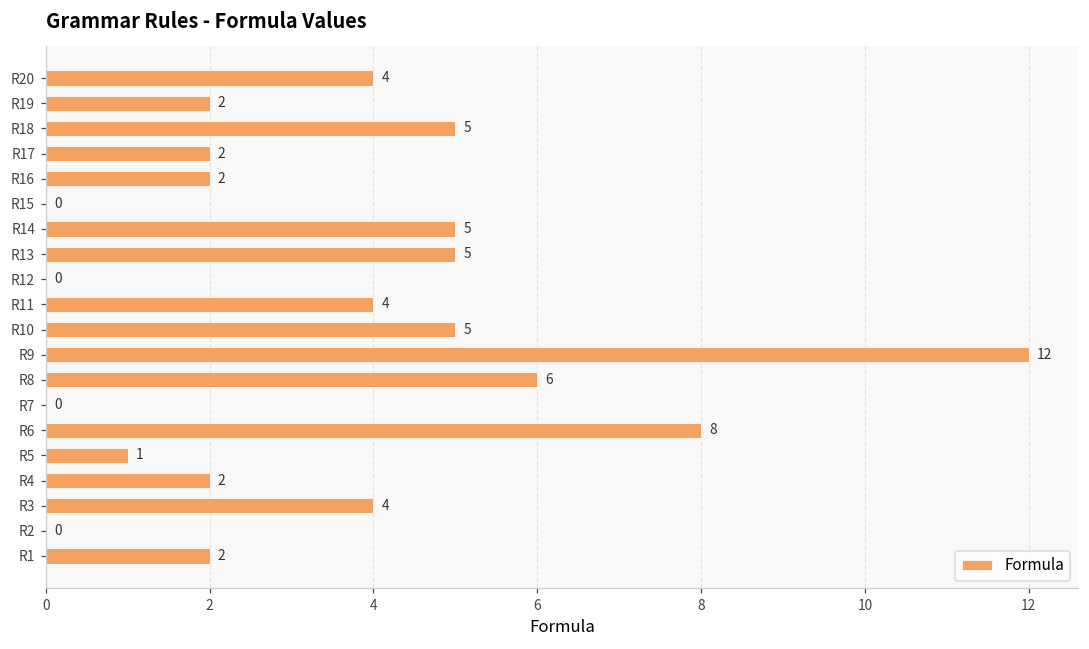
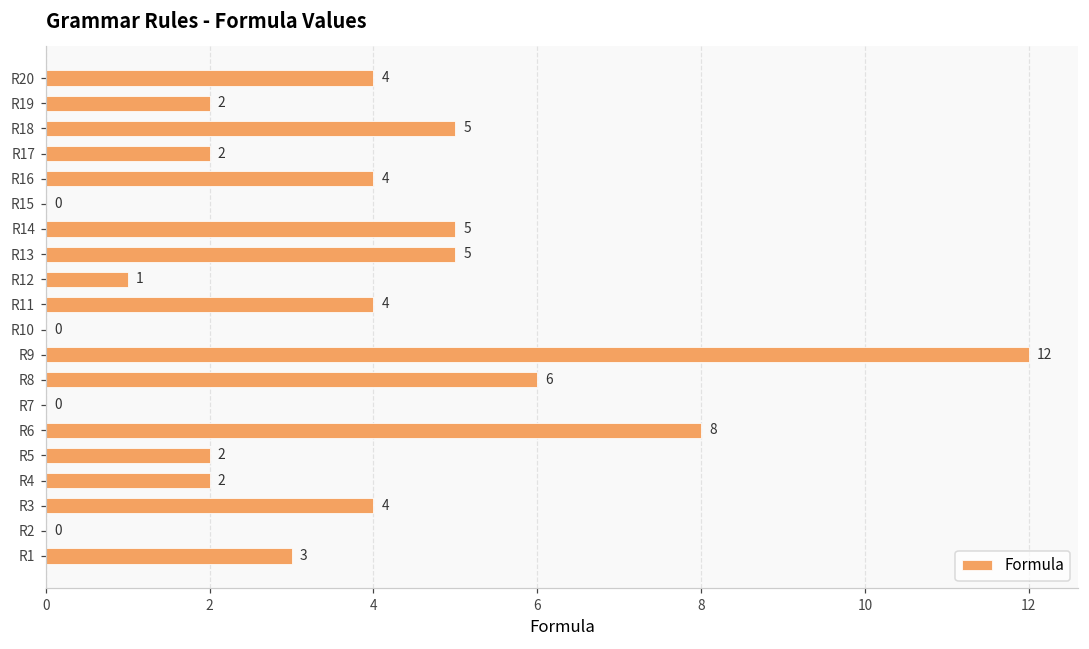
  {
    "R20": 4,
    "R19": 2,
    "R18": 5,
    "R17": 2,
-   "R16": 2,
+   "R16": 4,
    "R15": 0,
    "R14": 5,
    "R13": 5,
-   "R12": 0,
+   "R12": 1,
    "R11": 4,
-   "R10": 5,
+   "R10": 0,
    "R9": 12,
    "R8": 6,
    "R7": 0,
    "R6": 8,
-   "R5": 1,
+   "R5": 2,
    "R4": 2,
    "R3": 4,
    "R2": 0,
-   "R1": 2
+   "R1": 3
  }
